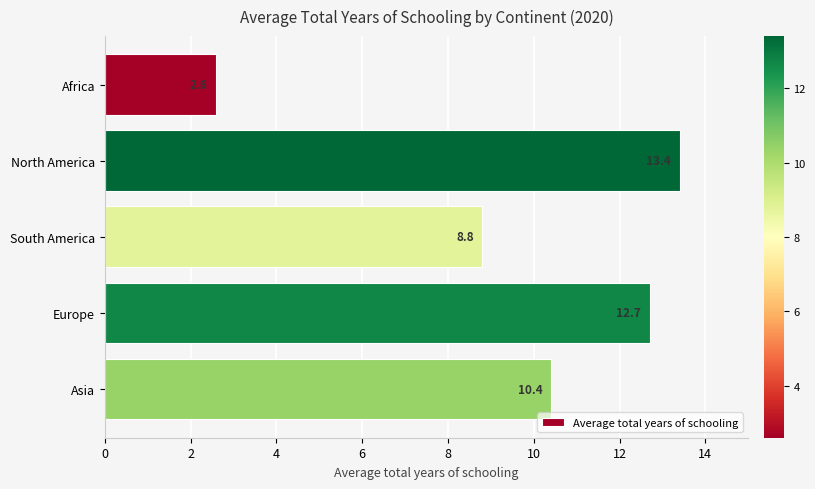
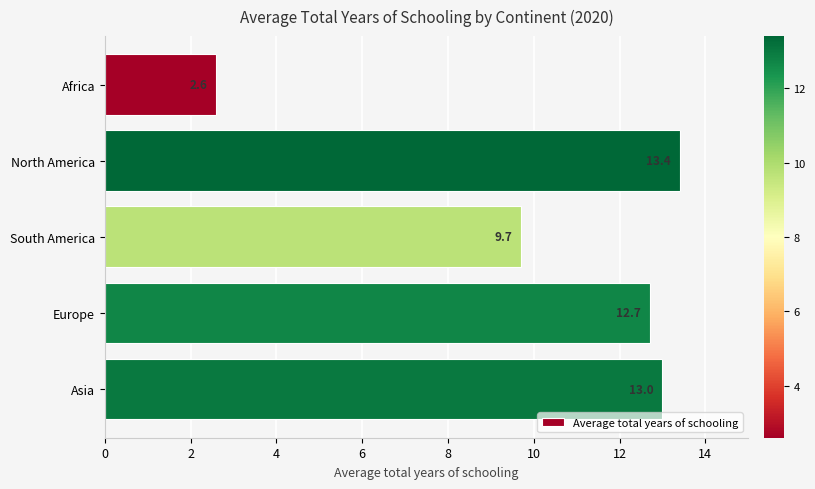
  {
    "Africa": 2.6,
    "North America": 13.4,
-   "South America": 8.8,
+   "South America": 9.7,
    "Europe": 12.7,
-   "Asia": 10.4
+   "Asia": 13.0
  }
